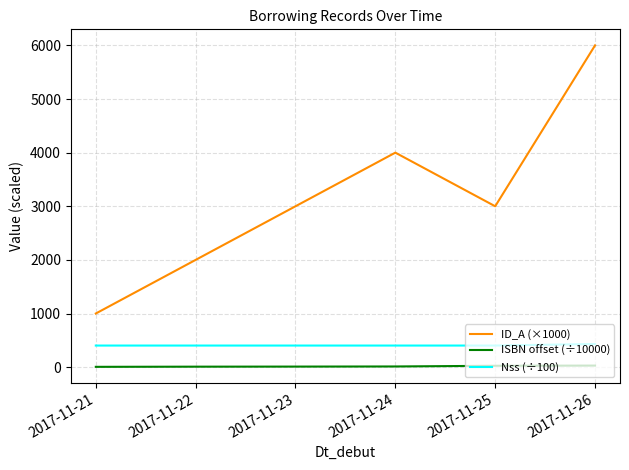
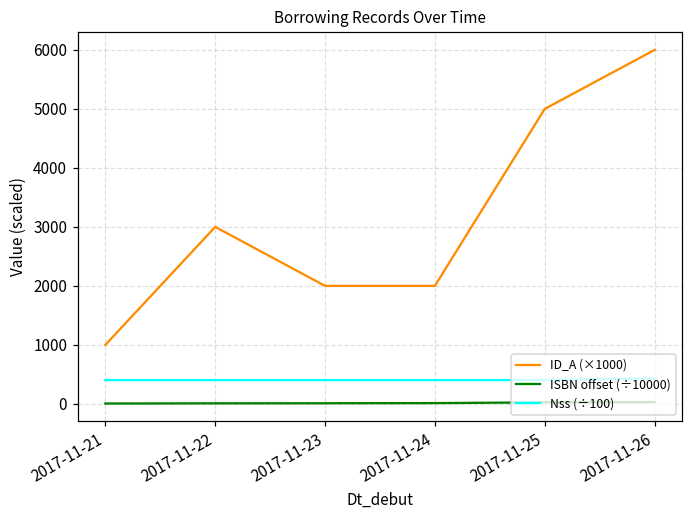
  {
    "ID_A (×1000)": {
      "2017-11-21": 1000,
-     "2017-11-22": 2000,
-     "2017-11-23": 3000,
-     "2017-11-24": 4000,
-     "2017-11-25": 3000,
+     "2017-11-22": 3000,
+     "2017-11-23": 2000,
+     "2017-11-24": 2000,
+     "2017-11-25": 5000,
      "2017-11-26": 6000
    },
    "ISBN offset (÷10000)": {
      "2017-11-21": 0,
      "2017-11-22": 0,
      "2017-11-23": 0,
      "2017-11-24": 0
    },
    "Nss (÷100)": {
      "2017-11-21": 400,
      "2017-11-22": 400,
      "2017-11-23": 400,
      "2017-11-24": 400
    }
  }
